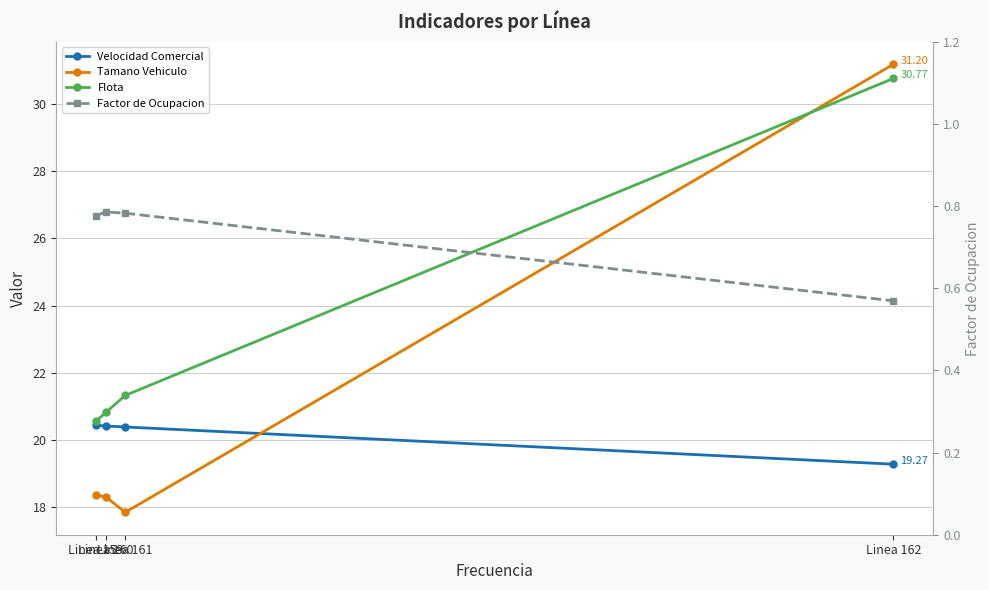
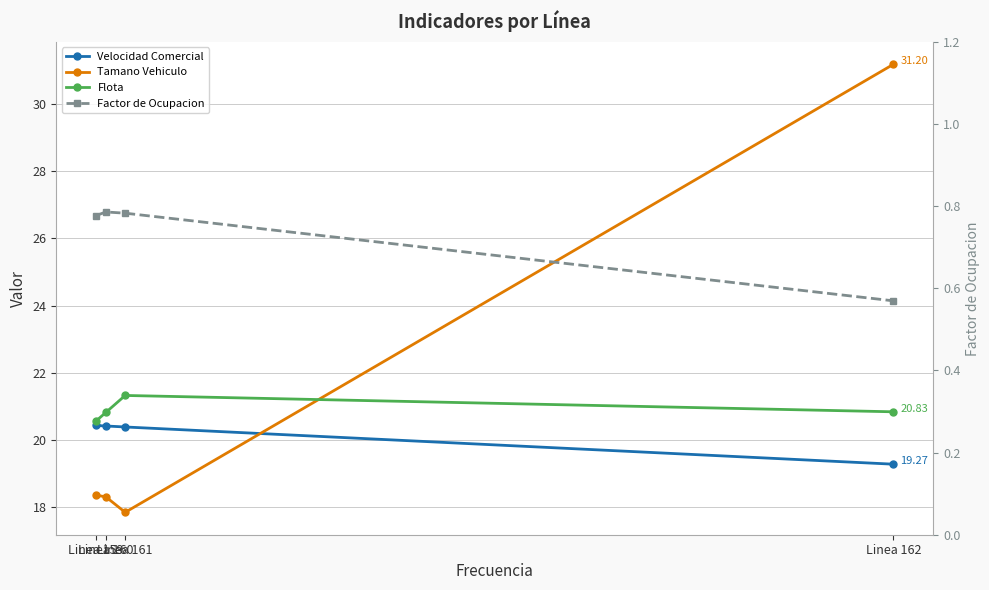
  {
    "Velocidad Comercial": {
      "Linea 162": 19.27
    },
    "Tamano Vehiculo": {
      "Linea 162": 31.20
    },
    "Flota": {
-     "Linea 162": 30.77
+     "Linea 162": 20.83
    }
  }
